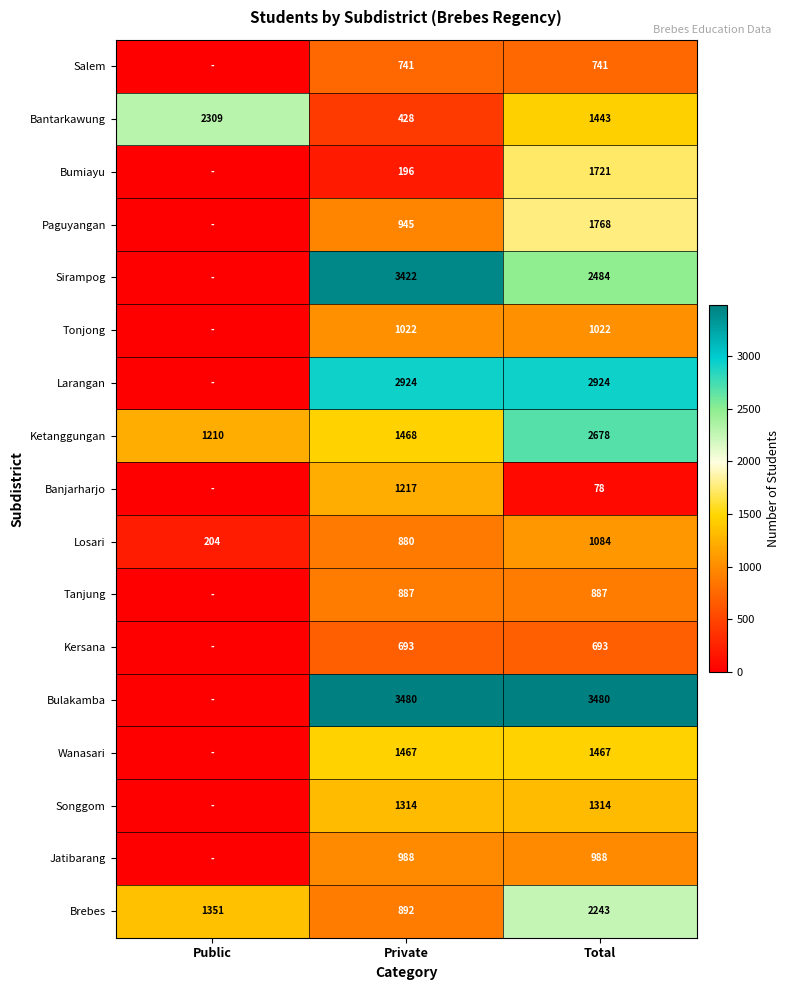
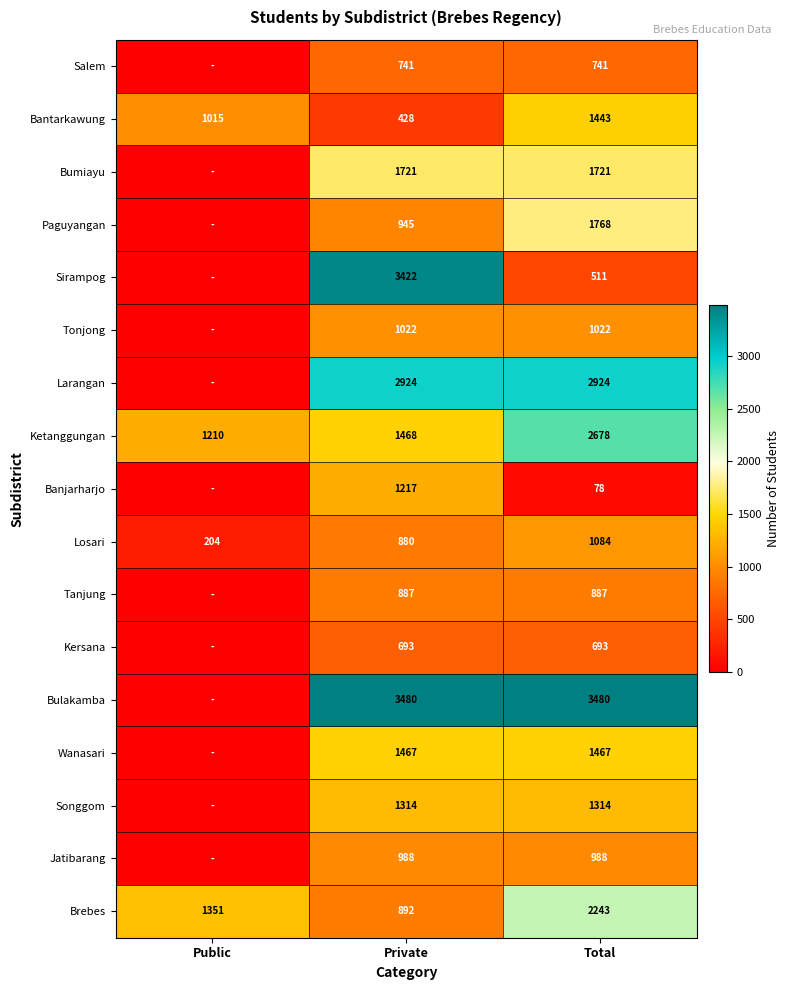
  {
    "Salem": {
      "Private": 741,
      "Total": 741
    },
    "Bantarkawung": {
-     "Public": 2309,
+     "Public": 1015,
      "Private": 428,
      "Total": 1443
    },
    "Bumiayu": {
-     "Private": 196,
+     "Private": 1721,
      "Total": 1721
    },
    "Paguyangan": {
      "Private": 945,
      "Total": 1768
    },
    "Sirampog": {
      "Private": 3422,
-     "Total": 2484
+     "Total": 511
    },
    "Tonjong": {
      "Private": 1022,
      "Total": 1022
    },
    "Larangan": {
      "Private": 2924,
      "Total": 2924
    },
    "Ketanggungan": {
      "Public": 1210,
      "Private": 1468,
      "Total": 2678
    },
    "Banjarharjo": {
      "Private": 1217,
      "Total": 78
    },
    "Losari": {
      "Public": 204,
      "Private": 880,
      "Total": 1084
    },
    "Tanjung": {
      "Private": 887,
      "Total": 887
    },
    "Kersana": {
      "Private": 693,
      "Total": 693
    },
    "Bulakamba": {
      "Private": 3480,
      "Total": 3480
    },
    "Wanasari": {
      "Private": 1467,
      "Total": 1467
    },
    "Songgom": {
      "Private": 1314,
      "Total": 1314
    },
    "Jatibarang": {
      "Private": 988,
      "Total": 988
    },
    "Brebes": {
      "Public": 1351,
      "Private": 892,
      "Total": 2243
    }
  }
